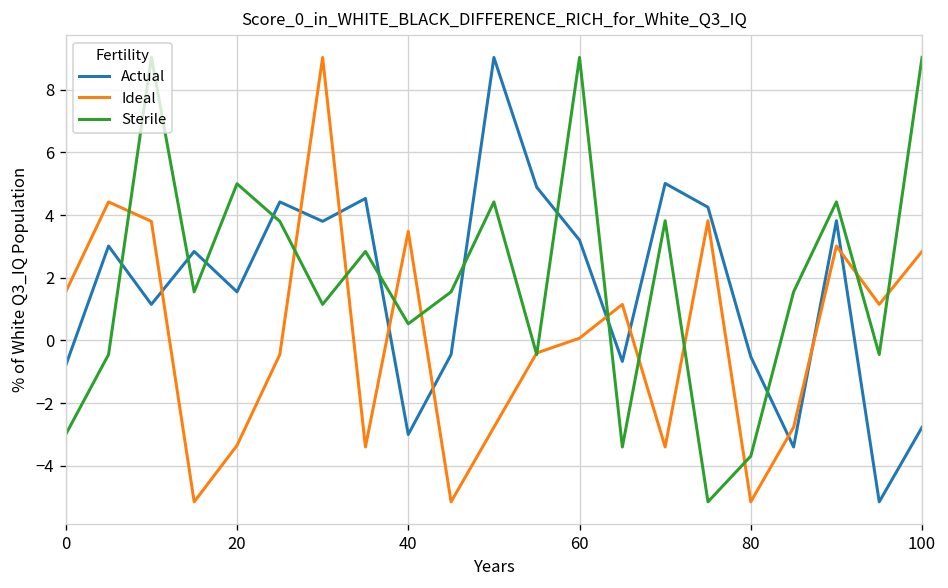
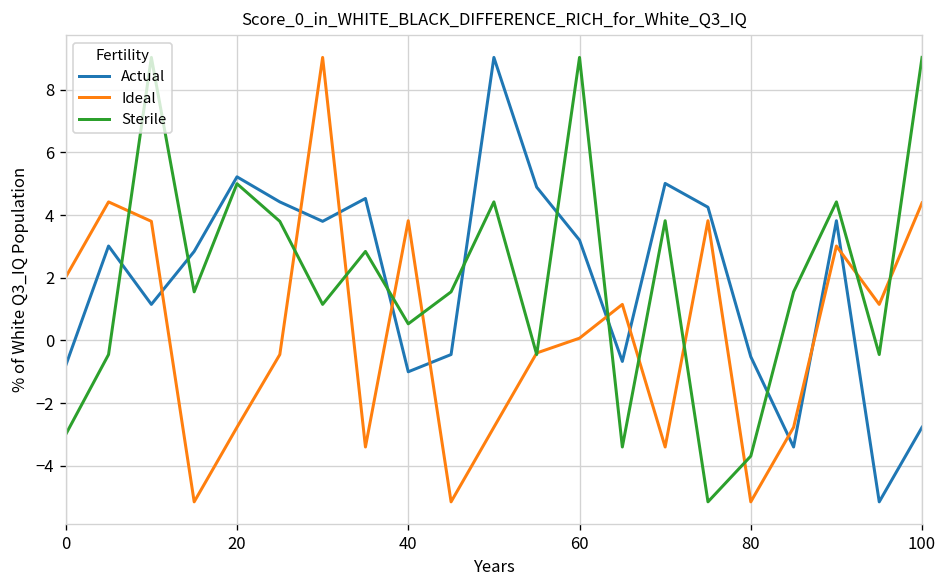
  {
    "Actual": {
      "0": -0.8,
-     "20": 1.6,
-     "40": -3,
+     "20": 5.2,
+     "40": -1,
      "60": 3.2,
      "80": -0.5,
      "100": -2.8
    },
    "Ideal": {
-     "0": 1.6,
-     "20": -3.4,
-     "40": 3.5,
+     "0": 2.0,
+     "20": -2.8,
+     "40": 3.8,
      "60": 0.1,
      "80": -5.2,
-     "100": 2.8
+     "100": 4.4
    },
    "Sterile": {
      "0": -3.0,
      "20": 5.0,
      "40": 0.5,
      "60": 9.0,
      "80": -3.7,
      "100": 9.0
    }
  }
